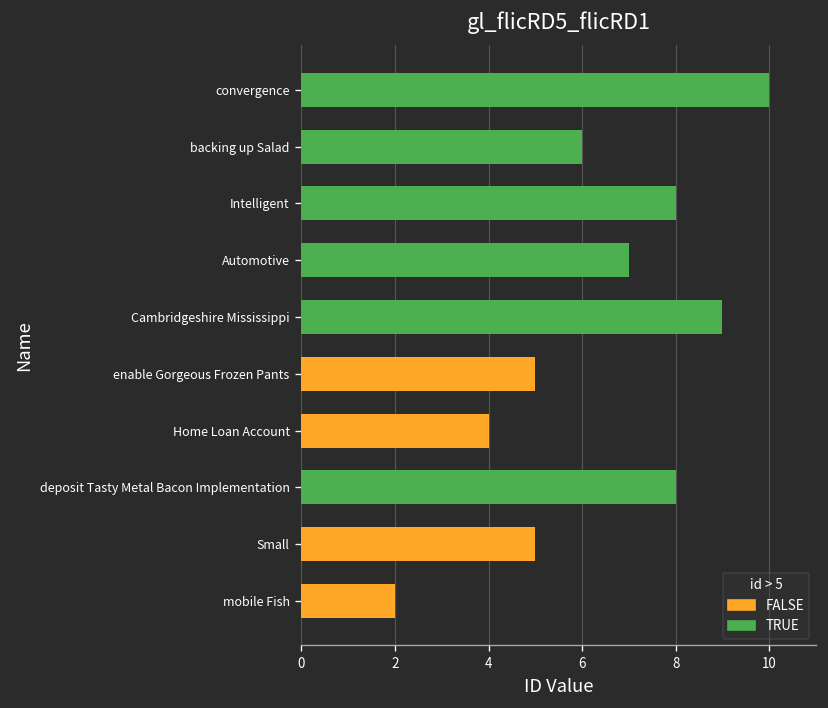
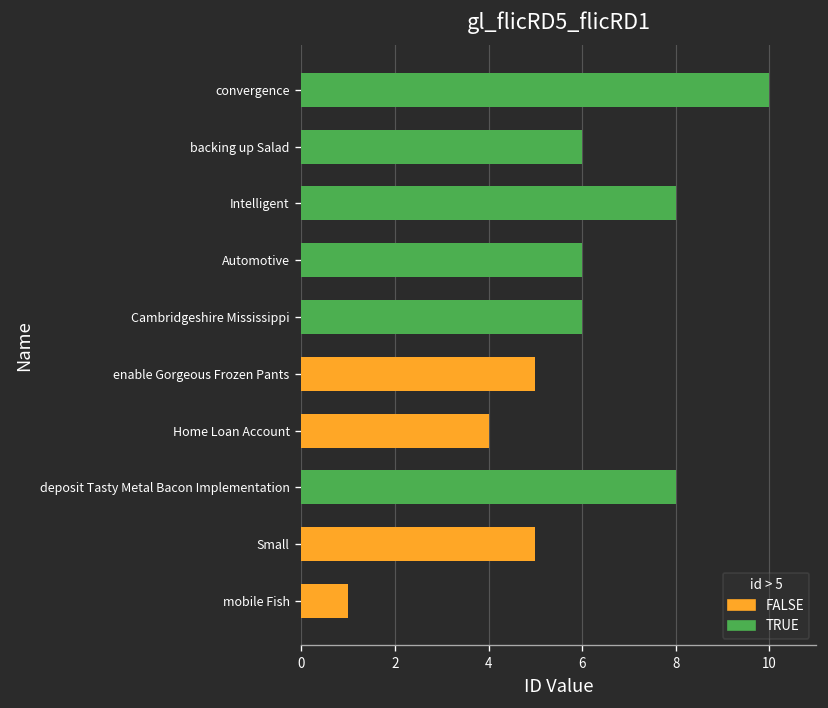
  {
    "convergence": 10,
    "backing up Salad": 6,
    "Intelligent": 8,
-   "Automotive": 7,
-   "Cambridgeshire Mississippi": 9,
+   "Automotive": 6,
+   "Cambridgeshire Mississippi": 6,
    "enable Gorgeous Frozen Pants": 5,
    "Home Loan Account": 4,
    "deposit Tasty Metal Bacon Implementation": 8,
    "Small": 5,
-   "mobile Fish": 2
+   "mobile Fish": 1
  }
